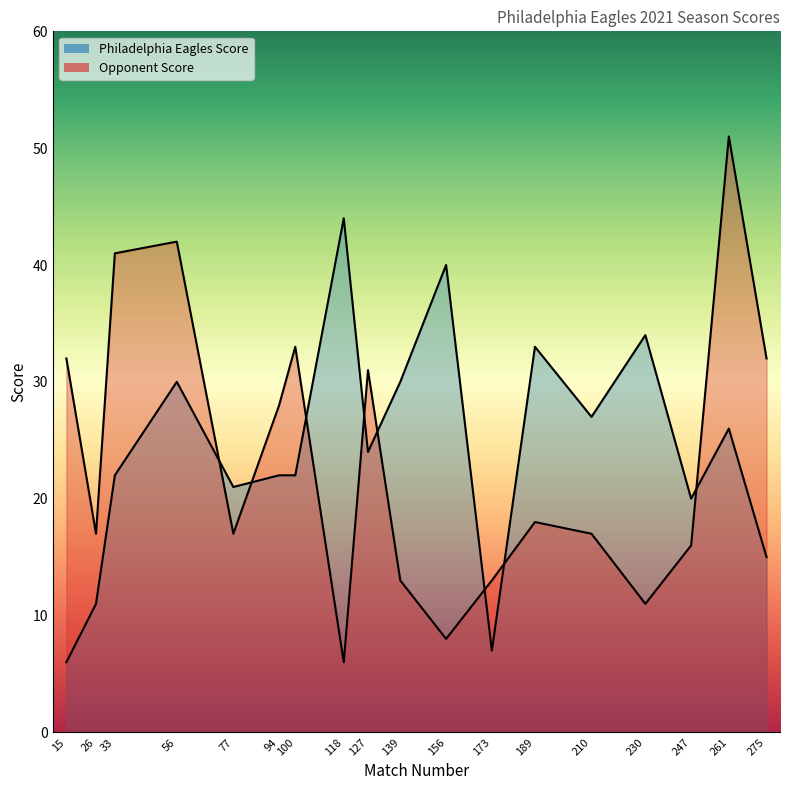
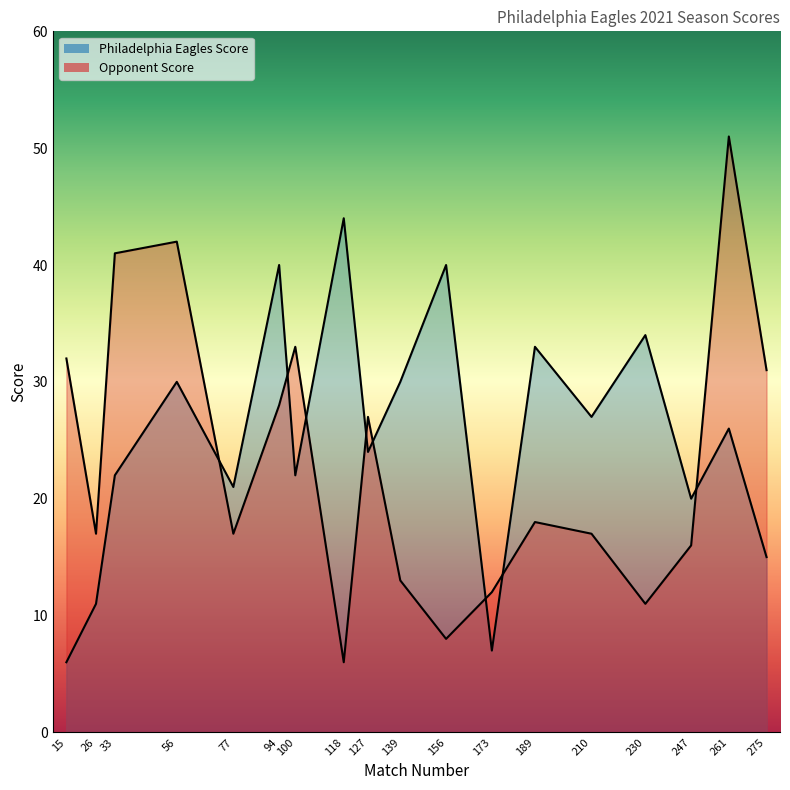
  {
    "Philadelphia Eagles Score": {
      "15": 6,
      "26": 11,
      "33": 22,
      "56": 30,
      "77": 21,
-     "94": 22,
+     "94": 40,
      "100": 22,
      "118": 44,
      "127": 24,
      "139": 30,
      "156": 40,
      "173": 7,
      "189": 33,
      "210": 27,
      "230": 34,
      "247": 20,
      "261": 26,
      "275": 15
    },
    "Opponent Score": {
      "15": 32,
      "26": 17,
      "33": 41,
      "56": 42,
      "77": 17,
      "94": 28,
      "100": 33,
      "118": 6,
-     "127": 31,
+     "127": 27,
      "139": 13,
      "156": 8,
-     "173": 13,
+     "173": 12,
      "189": 18,
      "210": 17,
      "230": 11,
      "247": 16,
      "261": 51,
-     "275": 32
+     "275": 31
    }
  }
